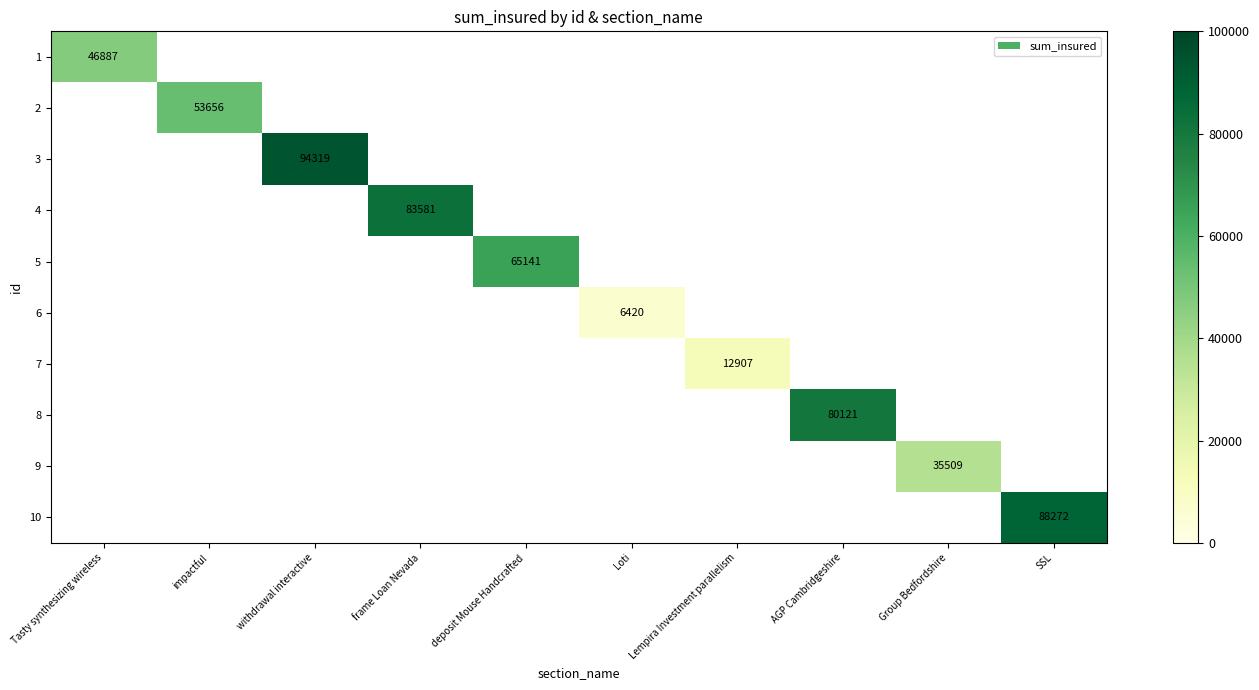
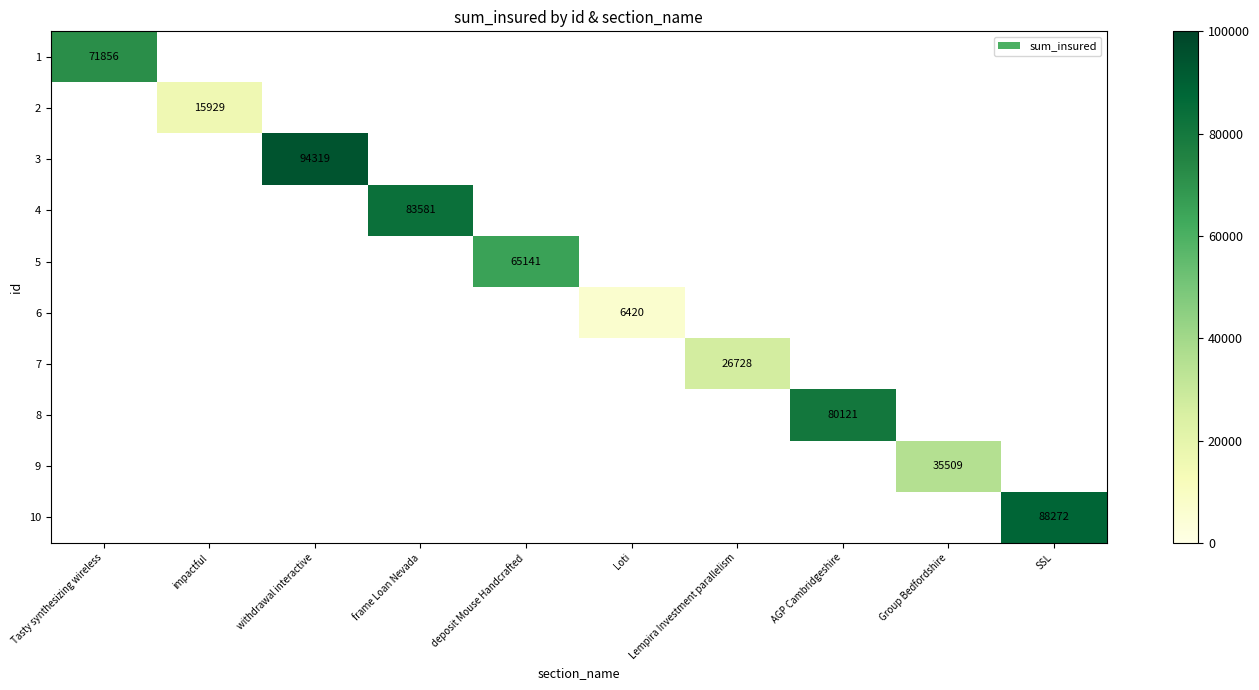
  {
    "1": {
-     "Tasty synthesizing wireless": 46887
+     "Tasty synthesizing wireless": 71856
    },
    "2": {
-     "impactful": 53656
+     "impactful": 15929
    },
    "3": {
      "withdrawal interactive": 94319
    },
    "4": {
      "frame Loan Nevada": 83581
    },
    "5": {
      "deposit Mouse Handcrafted": 65141
    },
    "6": {
      "Loti": 6420
    },
    "7": {
-     "Lempira Investment parallelism": 12907
+     "Lempira Investment parallelism": 26728
    },
    "8": {
      "AGP Cambridgeshire": 80121
    },
    "9": {
      "Group Bedfordshire": 35509
    },
    "10": {
      "SSL": 88272
    }
  }
